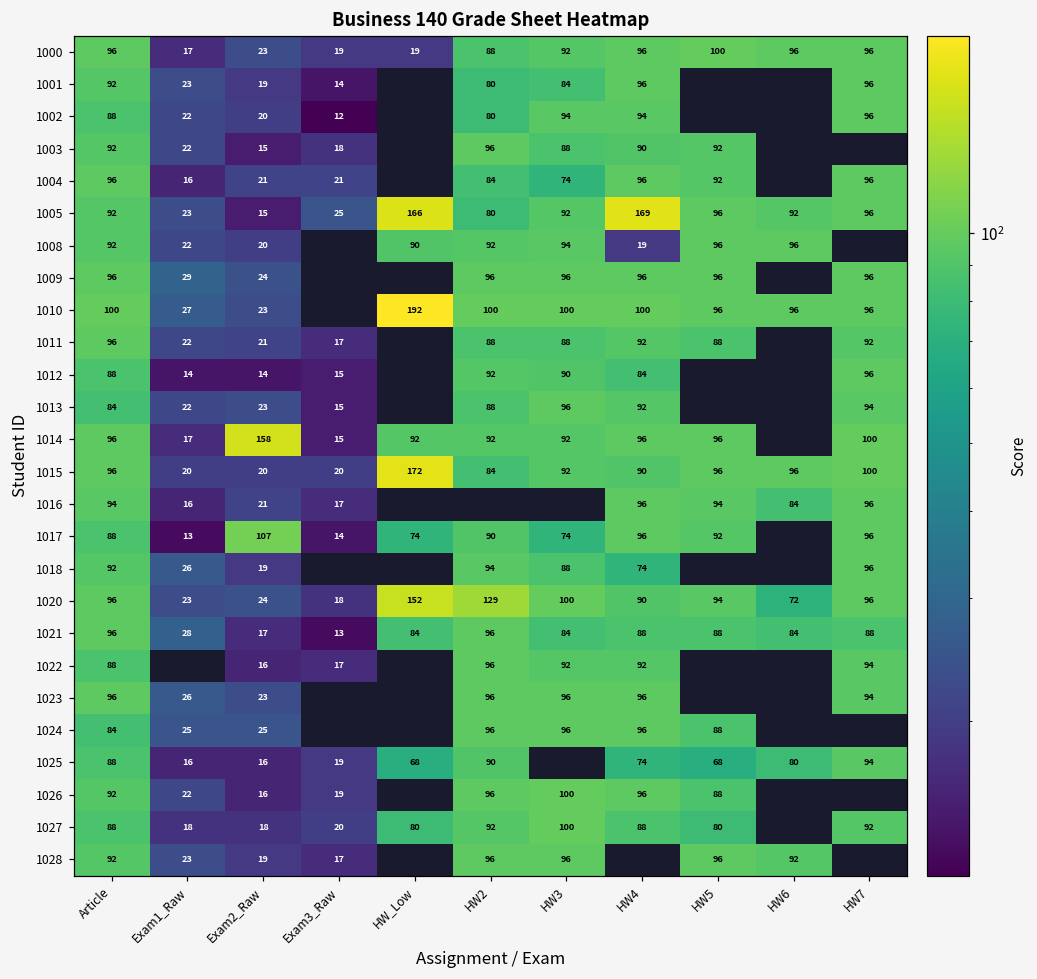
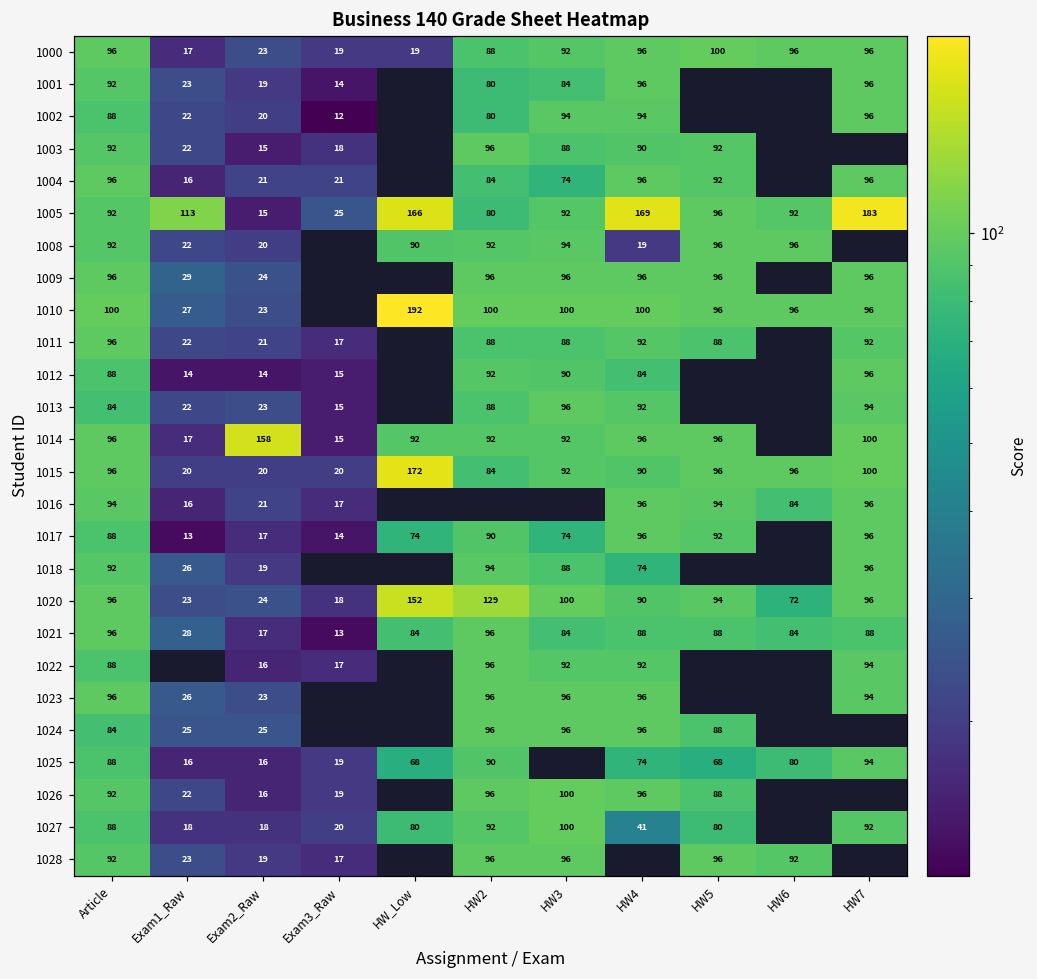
  {
    "1005": {
      "Article": 92,
-     "Exam1_Raw": 23,
+     "Exam1_Raw": 113,
      "Exam2_Raw": 15,
      "Exam3_Raw": 25,
      "HW_Low": 166,
      "HW2": 80,
      "HW3": 92,
      "HW4": 169,
      "HW5": 96,
      "HW6": 92,
-     "HW7": 96
+     "HW7": 183
    },
    "1017": {
      "Article": 88,
      "Exam1_Raw": 13,
-     "Exam2_Raw": 107,
+     "Exam2_Raw": 17,
      "Exam3_Raw": 14,
      "HW_Low": 74,
      "HW2": 90,
      "HW3": 74,
      "HW4": 96,
      "HW5": 92,
      "HW7": 96
    },
    "1027": {
      "Article": 88,
      "Exam1_Raw": 18,
      "Exam2_Raw": 18,
      "Exam3_Raw": 20,
      "HW_Low": 80,
      "HW2": 92,
      "HW3": 100,
-     "HW4": 88,
+     "HW4": 41,
      "HW5": 80,
      "HW7": 92
    }
  }
